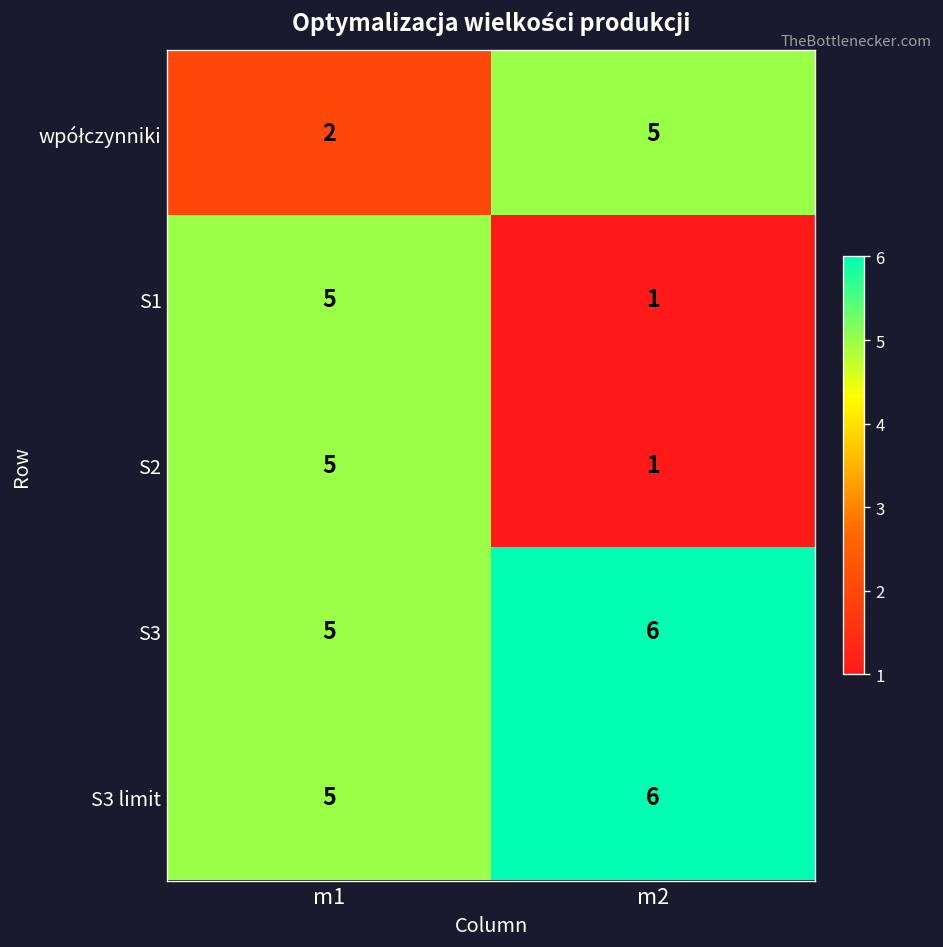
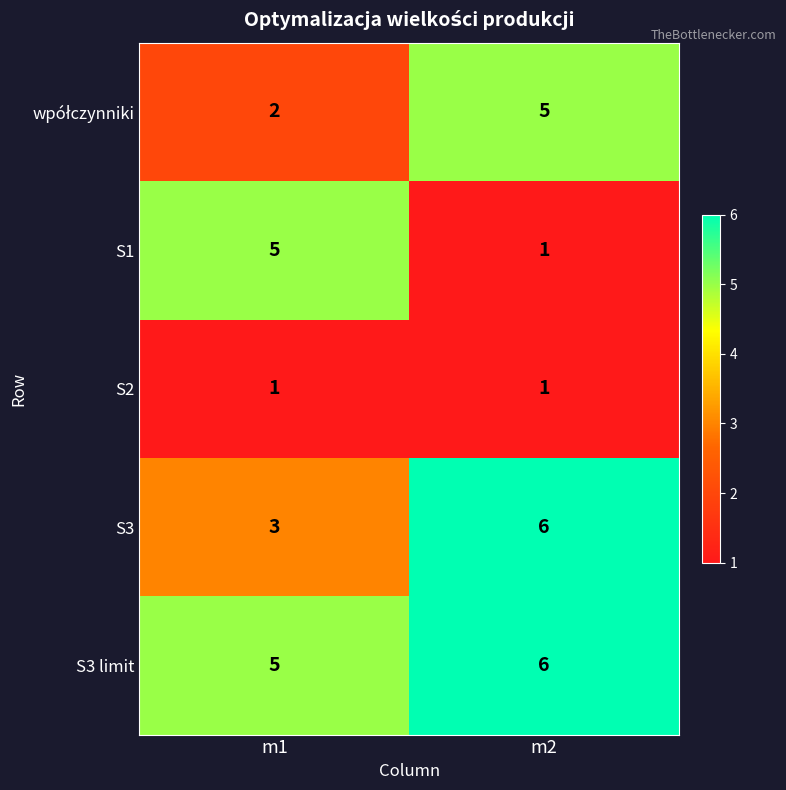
  {
    "wpółczynniki": {
      "m1": 2,
      "m2": 5
    },
    "S1": {
      "m1": 5,
      "m2": 1
    },
    "S2": {
-     "m1": 5,
+     "m1": 1,
      "m2": 1
    },
    "S3": {
-     "m1": 5,
+     "m1": 3,
      "m2": 6
    },
    "S3 limit": {
      "m1": 5,
      "m2": 6
    }
  }
